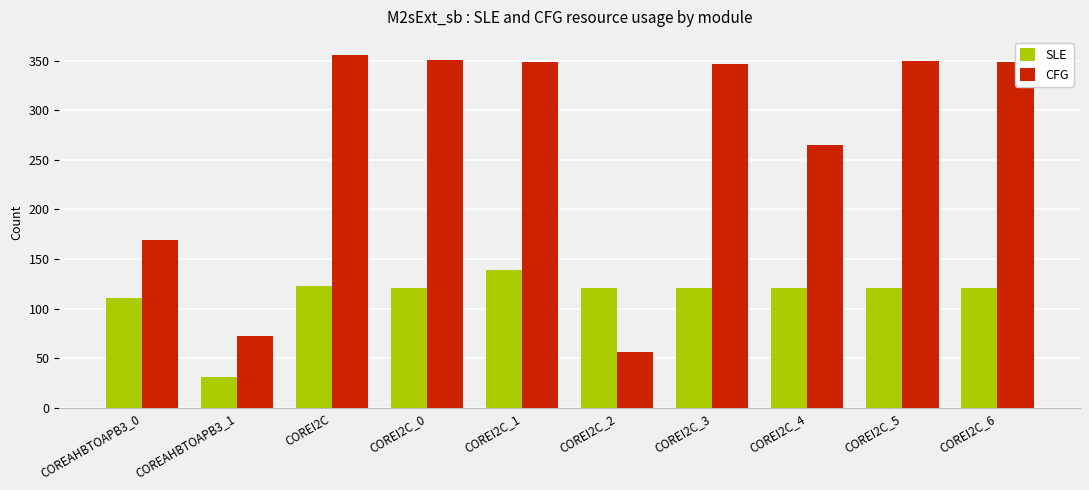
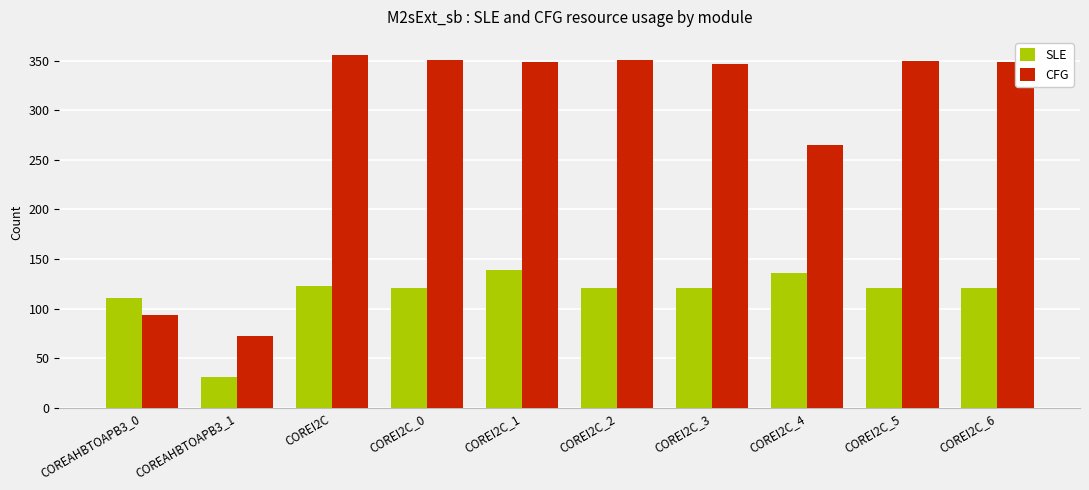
  {
    "SLE": {
      "COREAHBTOAPB3_0": 110,
      "COREAHBTOAPB3_1": 30,
      "COREI2C": 120,
      "COREI2C_0": 120,
      "COREI2C_1": 140,
      "COREI2C_2": 120,
      "COREI2C_3": 120,
-     "COREI2C_4": 120,
+     "COREI2C_4": 140,
      "COREI2C_5": 120,
      "COREI2C_6": 120
    },
    "CFG": {
-     "COREAHBTOAPB3_0": 170,
+     "COREAHBTOAPB3_0": 90,
      "COREAHBTOAPB3_1": 70,
      "COREI2C": 360,
      "COREI2C_0": 350,
      "COREI2C_1": 350,
-     "COREI2C_2": 60,
+     "COREI2C_2": 350,
      "COREI2C_3": 350,
      "COREI2C_4": 270,
      "COREI2C_5": 350
    }
  }
